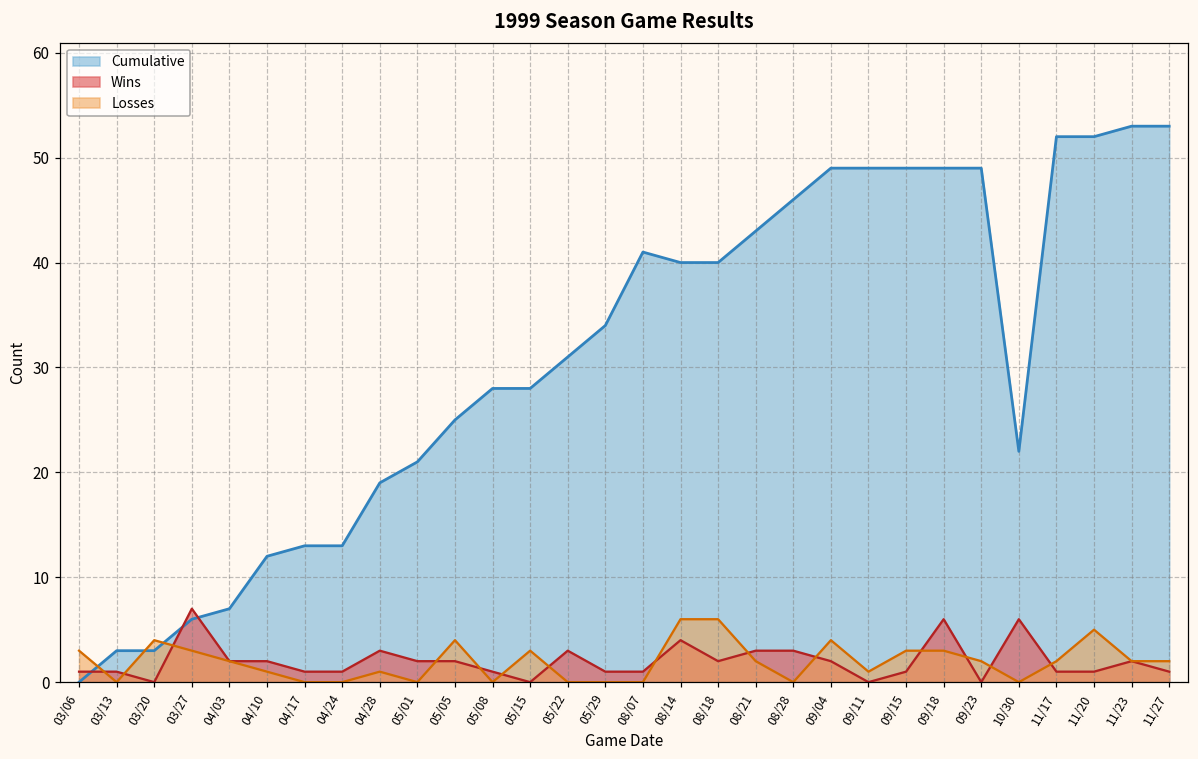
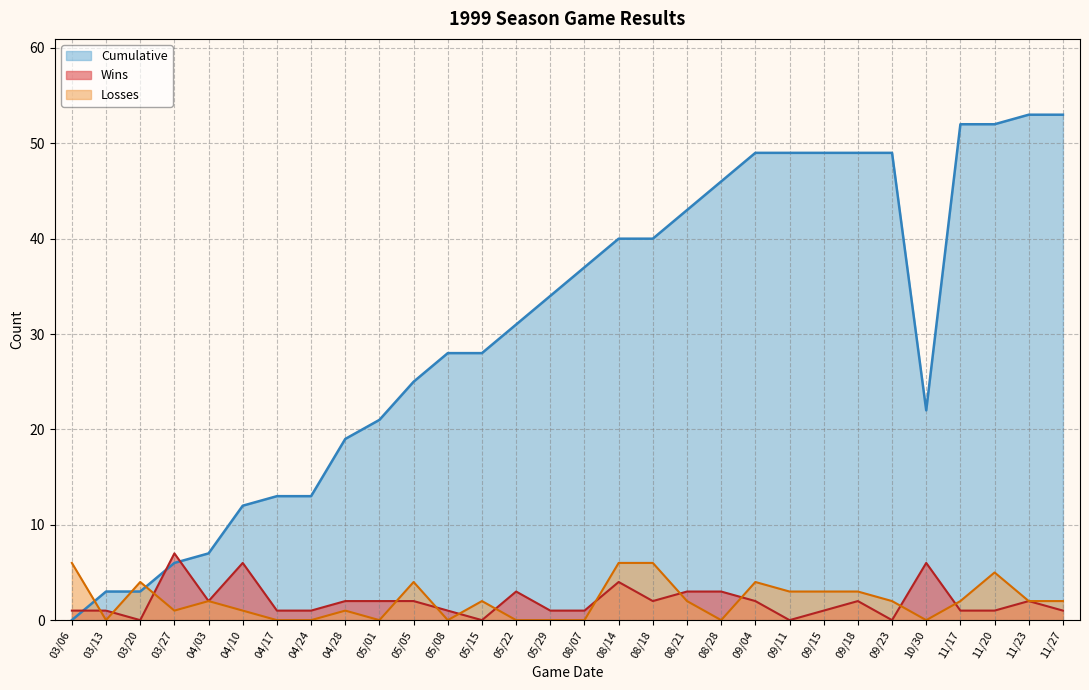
  {
    "Cumulative": {
      "03/06": 0,
      "03/13": 3,
      "03/20": 3,
      "03/27": 6,
      "04/03": 7,
      "04/10": 12,
      "04/17": 13,
      "04/24": 13,
      "04/28": 19,
      "05/01": 21,
      "05/05": 25,
      "05/08": 28,
      "05/15": 28,
      "05/22": 31,
      "05/29": 34,
-     "08/07": 41,
+     "08/07": 37,
      "08/14": 40,
      "08/18": 40,
      "08/21": 43,
      "08/28": 46,
      "09/04": 49,
      "09/11": 49,
      "09/15": 49,
      "09/18": 49,
      "09/23": 49,
      "10/30": 22,
      "11/17": 52,
      "11/20": 52,
      "11/23": 53,
      "11/27": 53
    },
    "Wins": {
      "03/06": 1,
      "03/13": 1,
      "03/20": 0,
      "03/27": 7,
-     "04/10": 2,
+     "04/10": 6,
      "04/17": 1,
      "04/24": 1,
-     "04/28": 3,
+     "04/28": 2,
      "05/01": 2,
      "05/05": 2,
      "05/08": 1,
      "05/15": 0,
      "05/22": 3,
      "05/29": 1,
      "08/07": 1,
      "08/14": 4,
      "08/18": 2,
      "08/21": 3,
      "08/28": 3,
      "09/04": 2,
      "09/11": 0,
      "09/15": 1,
-     "09/18": 6,
+     "09/18": 2,
      "09/23": 0,
      "10/30": 6,
      "11/17": 1,
      "11/20": 1,
      "11/27": 1
    },
    "Losses": {
-     "03/06": 3,
+     "03/06": 6,
      "03/13": 0,
      "03/20": 4,
-     "03/27": 3,
+     "03/27": 1,
      "04/10": 1,
      "04/17": 0,
      "04/24": 0,
      "04/28": 1,
      "05/01": 0,
      "05/05": 4,
      "05/08": 0,
-     "05/15": 3,
+     "05/15": 2,
      "05/22": 0,
      "05/29": 0,
      "08/07": 0,
      "08/14": 6,
      "08/18": 6,
      "08/21": 2,
      "08/28": 0,
      "09/04": 4,
-     "09/11": 1,
+     "09/11": 3,
      "09/15": 3,
      "09/18": 3,
      "09/23": 2,
      "10/30": 0,
      "11/17": 2,
      "11/20": 5,
      "11/27": 2
    }
  }
